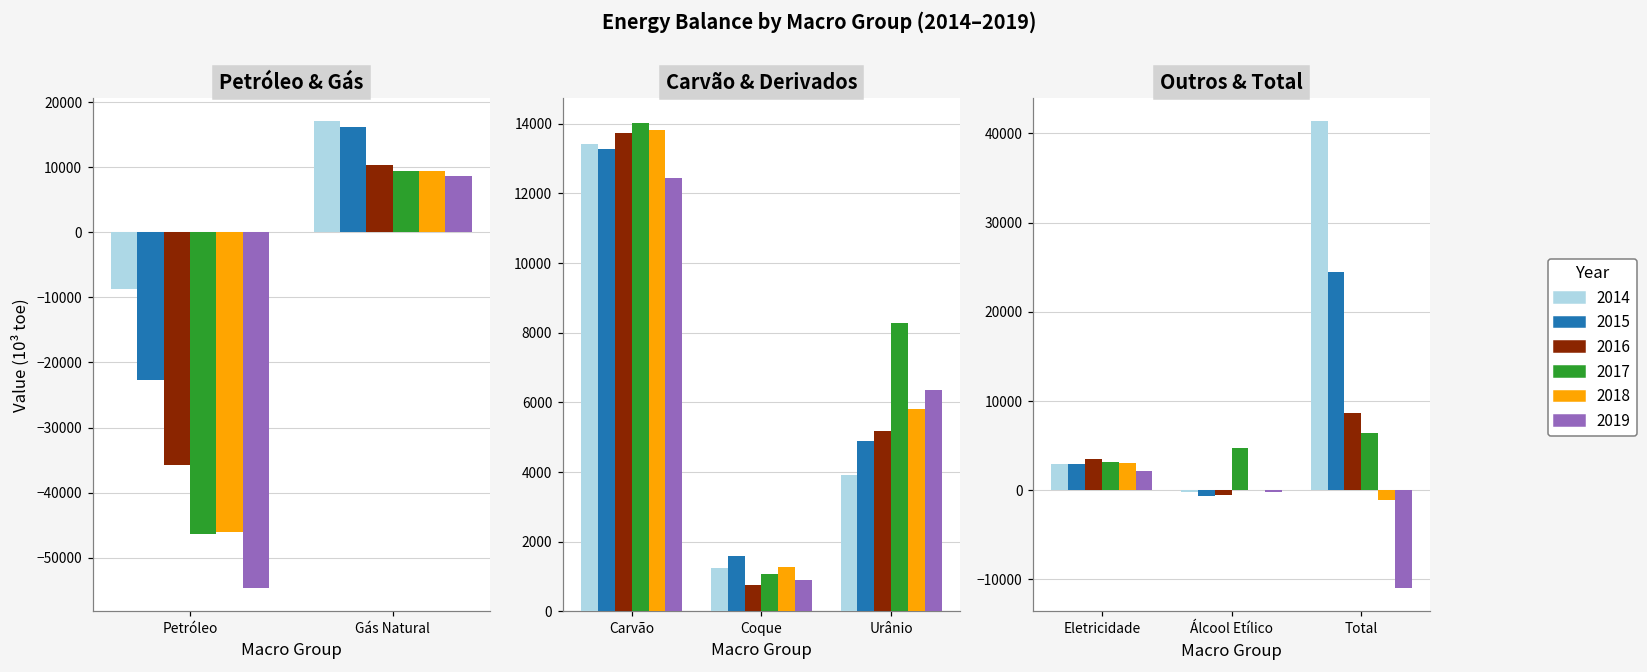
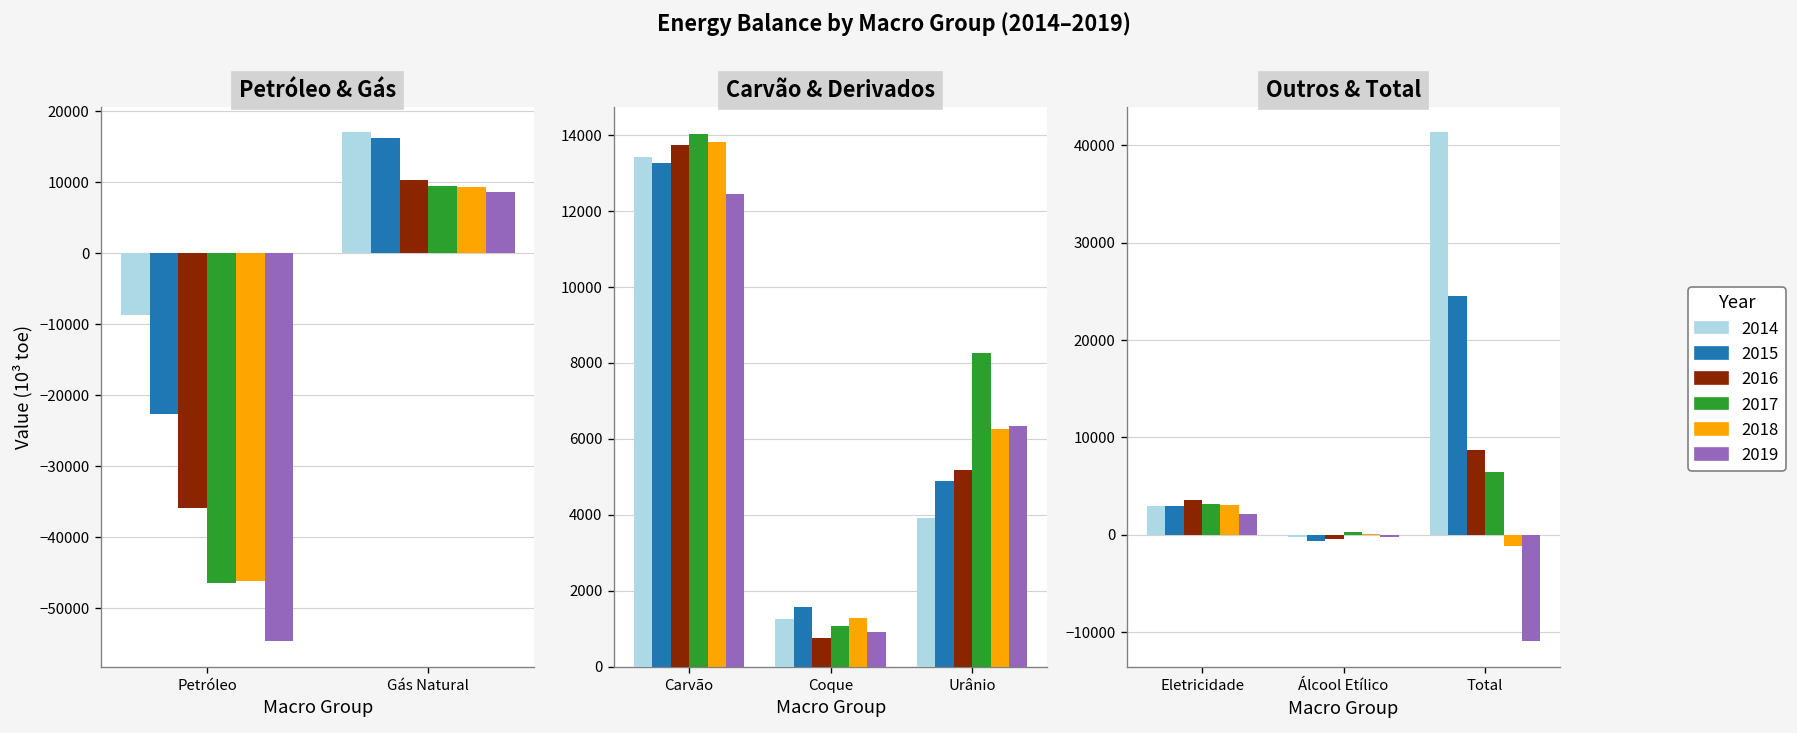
  {
    "Petróleo & Gás": {
      "2014": {
        "Petróleo": -9000,
        "Gás Natural": 17000
      },
      "2015": {
        "Petróleo": -23000,
        "Gás Natural": 16000
      },
      "2016": {
        "Petróleo": -36000,
        "Gás Natural": 10000
      },
      "2017": {
        "Petróleo": -46000,
        "Gás Natural": 9000
      },
      "2018": {
        "Petróleo": -46000,
        "Gás Natural": 9000
      },
      "2019": {
        "Petróleo": -55000,
        "Gás Natural": 9000
      }
    },
    "Carvão & Derivados": {
      "2014": {
        "Carvão": 13400,
        "Coque": 1300,
        "Urânio": 3900
      },
      "2015": {
        "Carvão": 13300,
        "Coque": 1600,
        "Urânio": 4900
      },
      "2016": {
        "Carvão": 13700,
        "Coque": 800,
        "Urânio": 5200
      },
      "2017": {
        "Carvão": 14000,
        "Coque": 1100,
        "Urânio": 8300
      },
      "2018": {
        "Carvão": 13800,
        "Coque": 1300,
-       "Urânio": 5800
+       "Urânio": 6300
      },
      "2019": {
        "Carvão": 12400,
        "Coque": 900,
        "Urânio": 6300
      }
    },
    "Outros & Total": {
      "2014": {
        "Eletricidade": 3000,
        "Total": 41000
      },
      "2015": {
        "Eletricidade": 3000,
        "Álcool Etílico": -1000,
        "Total": 24000
      },
      "2016": {
        "Eletricidade": 4000,
        "Álcool Etílico": -1000,
        "Total": 9000
      },
      "2017": {
        "Eletricidade": 3000,
-       "Álcool Etílico": 5000,
+       "Álcool Etílico": 0,
        "Total": 6000
      },
      "2018": {
        "Eletricidade": 3000,
        "Total": -1000
      },
      "2019": {
        "Eletricidade": 2000,
        "Total": -11000
      }
    }
  }
